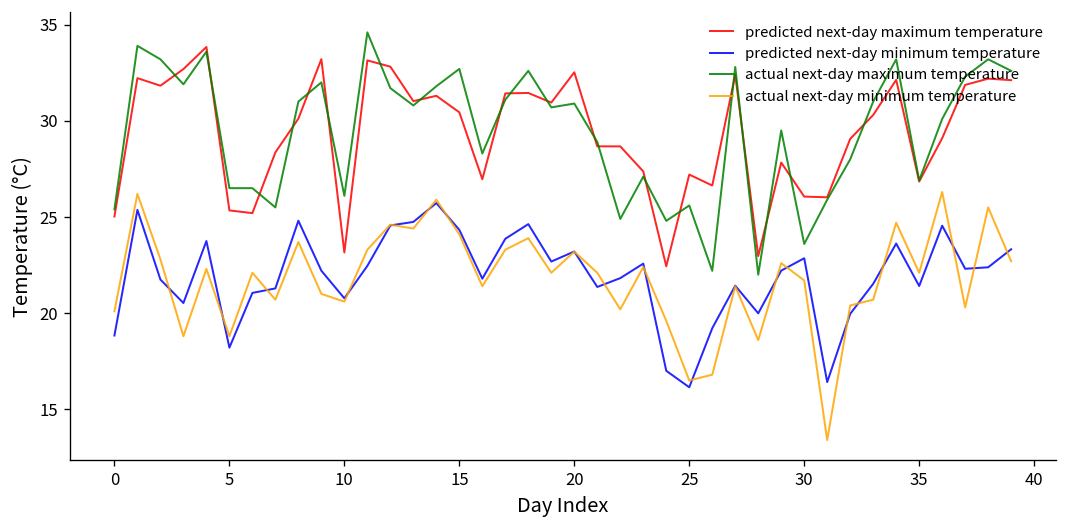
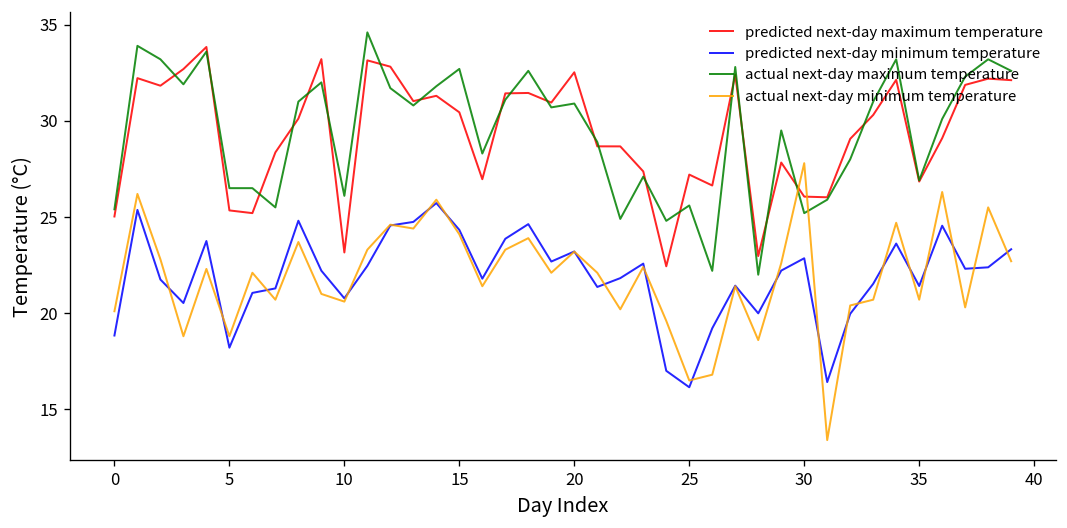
  {
    "predicted next-day maximum temperature": {
      "0": 25.0,
      "5": 25.3,
      "10": 23.2,
      "15": 30.4,
      "20": 32.5,
      "25": 27.2,
      "30": 26.1
    },
    "predicted next-day minimum temperature": {
      "0": 18.8,
      "5": 18.2,
      "10": 20.8,
      "15": 24.3,
      "25": 16.1,
      "30": 22.9,
      "35": 21.4
    },
    "actual next-day maximum temperature": {
      "0": 25.4,
      "5": 26.5,
      "10": 26.1,
      "15": 32.7,
      "20": 30.9,
      "25": 25.6,
-     "30": 23.6
+     "30": 25.2
    },
    "actual next-day minimum temperature": {
      "0": 20.1,
      "5": 18.8,
      "10": 20.6,
      "15": 24.1,
      "25": 16.5,
-     "30": 21.7,
-     "35": 22.1
+     "30": 27.8,
+     "35": 20.7
    }
  }
